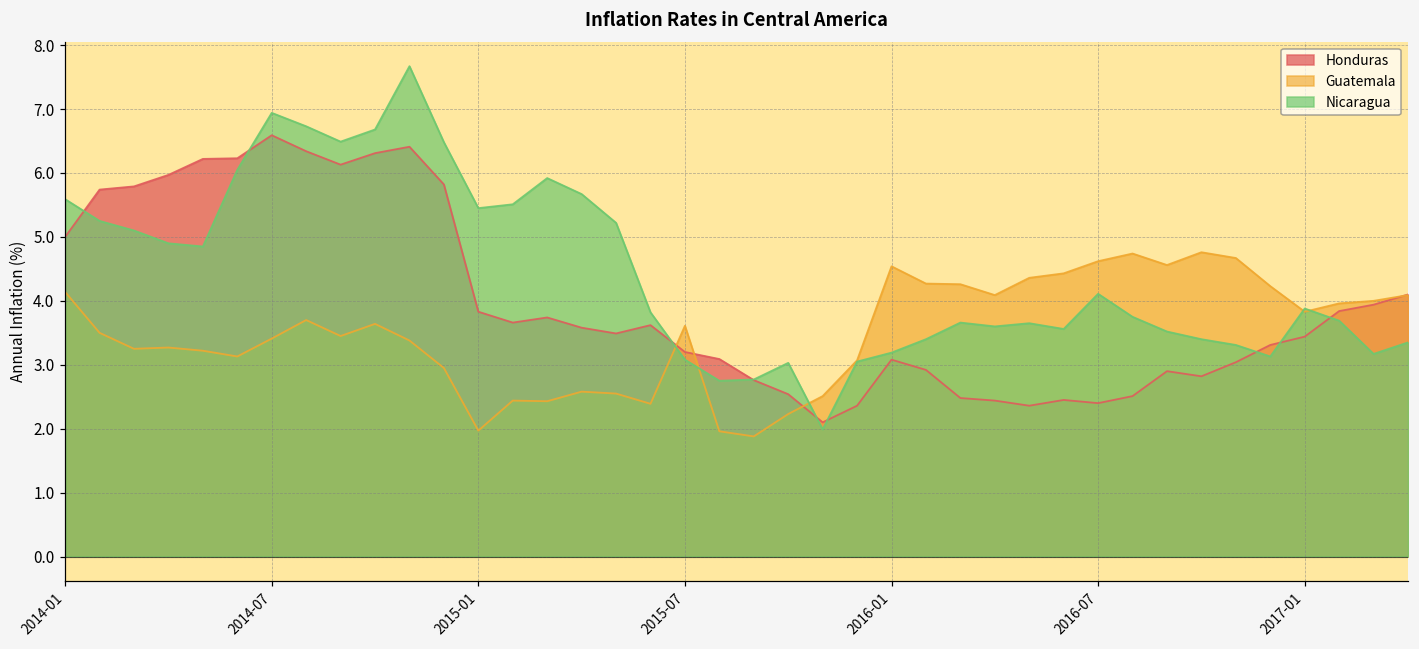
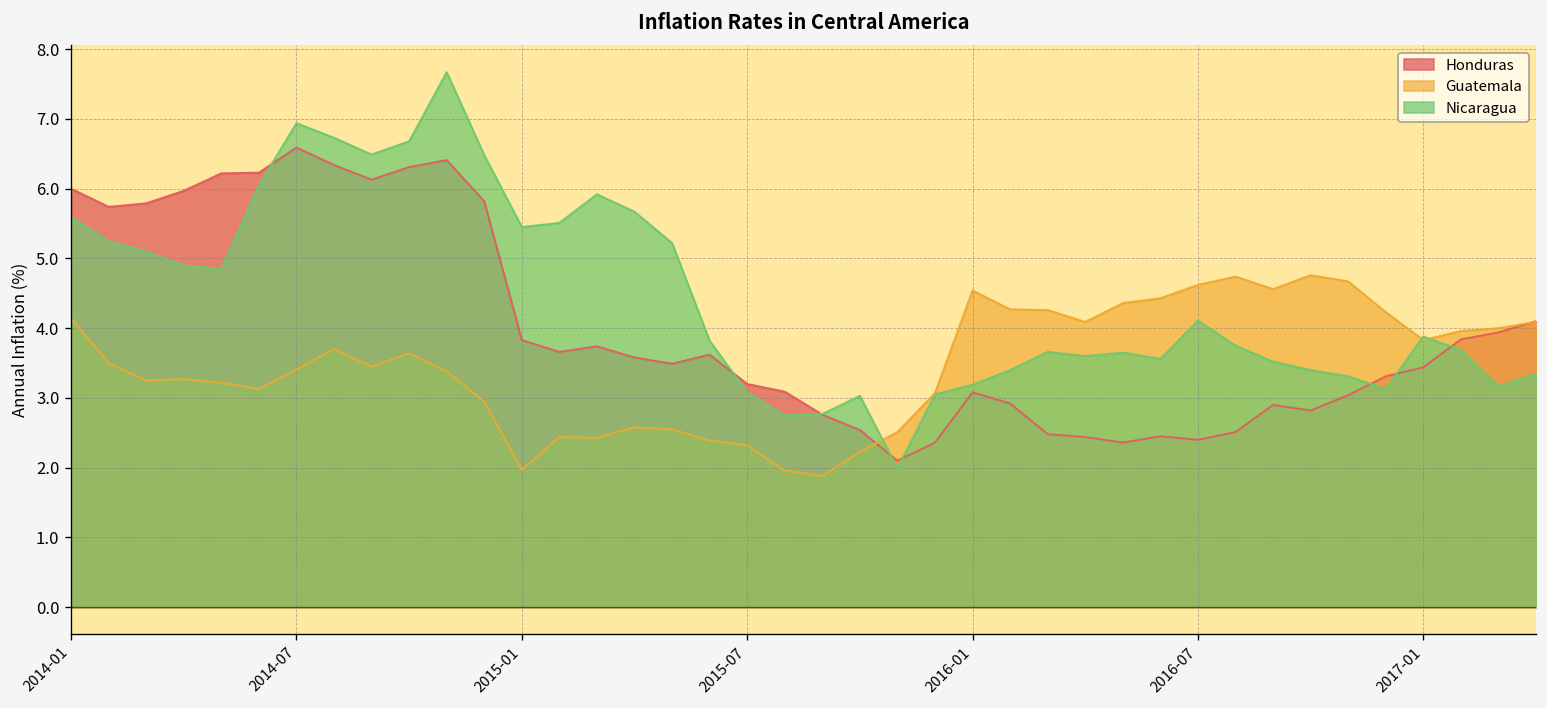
  {
    "Honduras": {
-     "2014-01": 5,
+     "2014-01": 6,
      "2014-07": 6.6,
      "2015-01": 3.8,
      "2015-07": 3.2,
      "2016-01": 3.1,
      "2016-07": 2.4,
      "2017-01": 3.4
    },
    "Guatemala": {
      "2014-01": 4.1,
      "2014-07": 3.4,
      "2015-01": 2.0,
-     "2015-07": 3.6,
+     "2015-07": 2.3,
      "2016-01": 4.5,
      "2016-07": 4.6,
      "2017-01": 3.8
    },
    "Nicaragua": {
      "2014-01": 5.6,
      "2014-07": 6.9,
      "2015-01": 5.5,
      "2015-07": 3.1,
      "2016-01": 3.2,
      "2016-07": 4.1,
      "2017-01": 3.9
    }
  }
